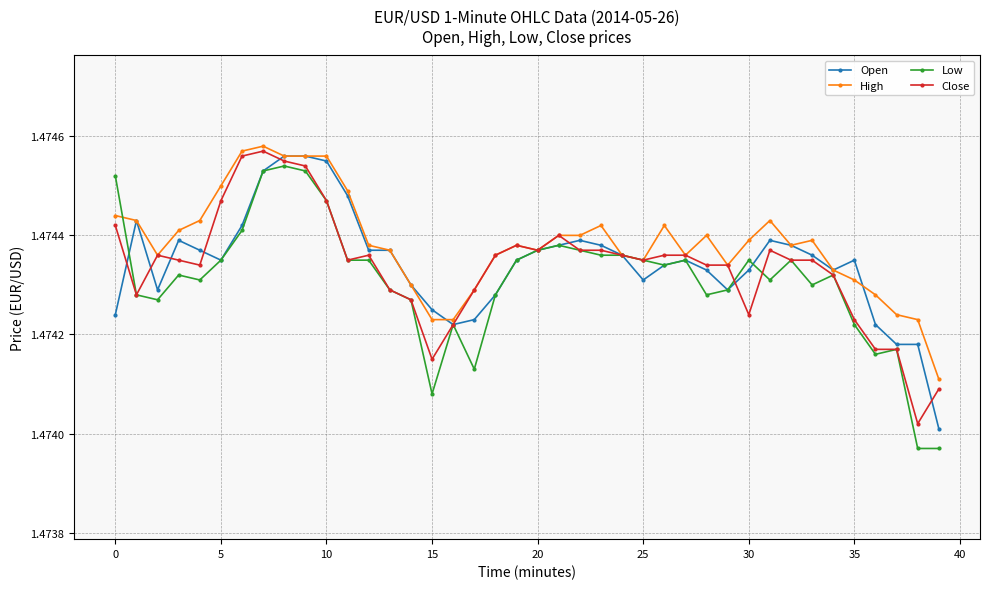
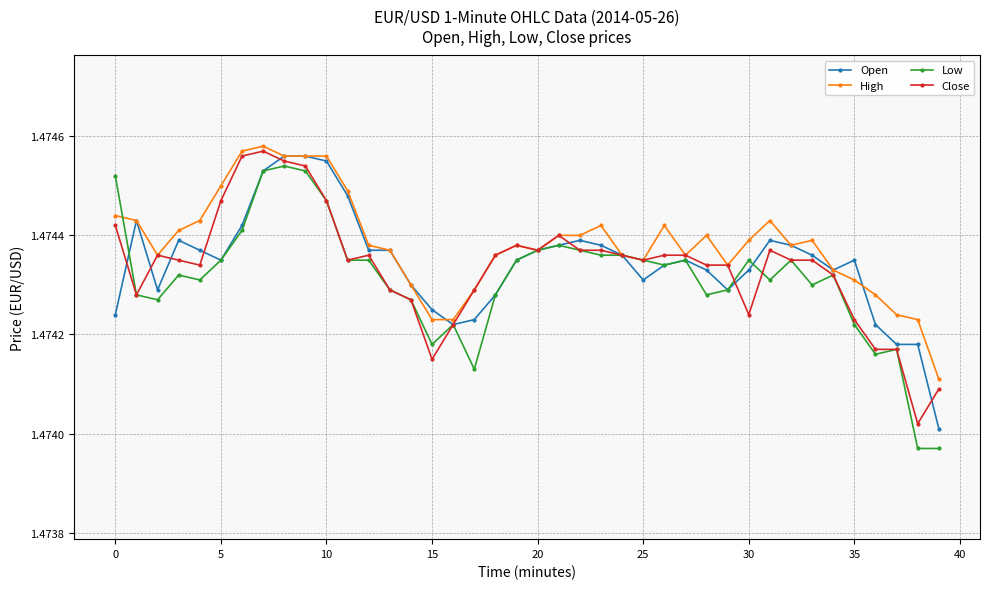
  {
    "Open": {
      "0": 1.47424,
      "10": 1.47455,
      "15": 1.47425,
      "25": 1.47431,
      "30": 1.47433,
      "35": 1.47435
    },
    "High": {
      "0": 1.47444,
      "5": 1.47450,
      "10": 1.47456,
      "15": 1.47423,
      "30": 1.47439,
      "35": 1.47431
    },
    "Low": {
      "0": 1.47452,
-     "15": 1.47408,
+     "15": 1.47418,
      "30": 1.47435,
      "35": 1.47422
    },
    "Close": {
      "0": 1.47442,
      "5": 1.47447,
      "15": 1.47415,
      "30": 1.47424,
      "35": 1.47423
    }
  }
